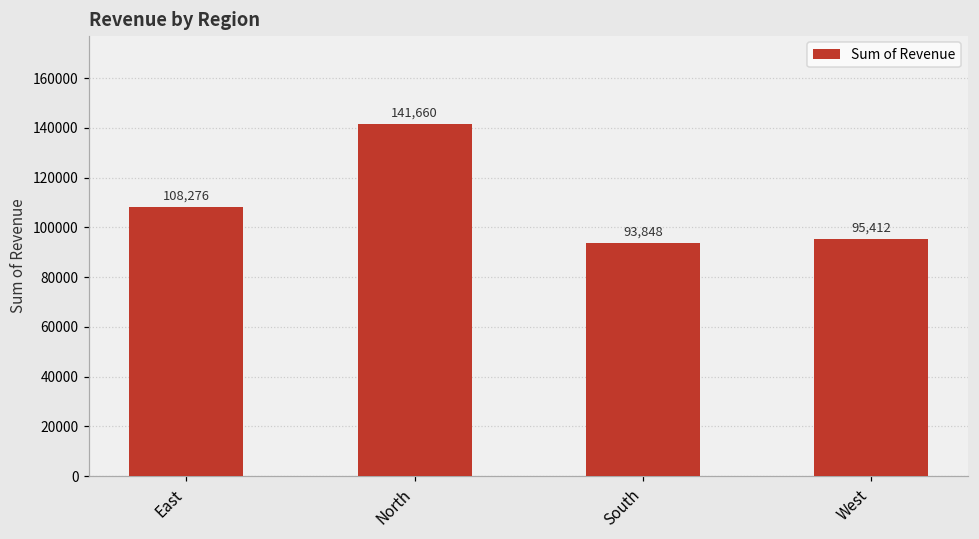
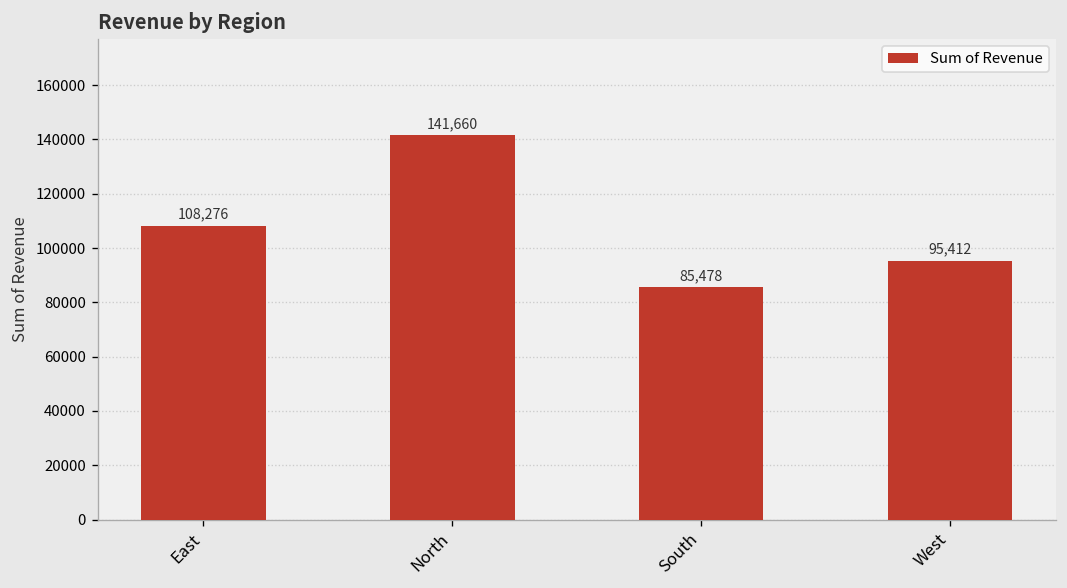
  {
    "East": "108,276",
    "North": "141,660",
-   "South": "93,848",
+   "South": "85,478",
    "West": "95,412"
  }
